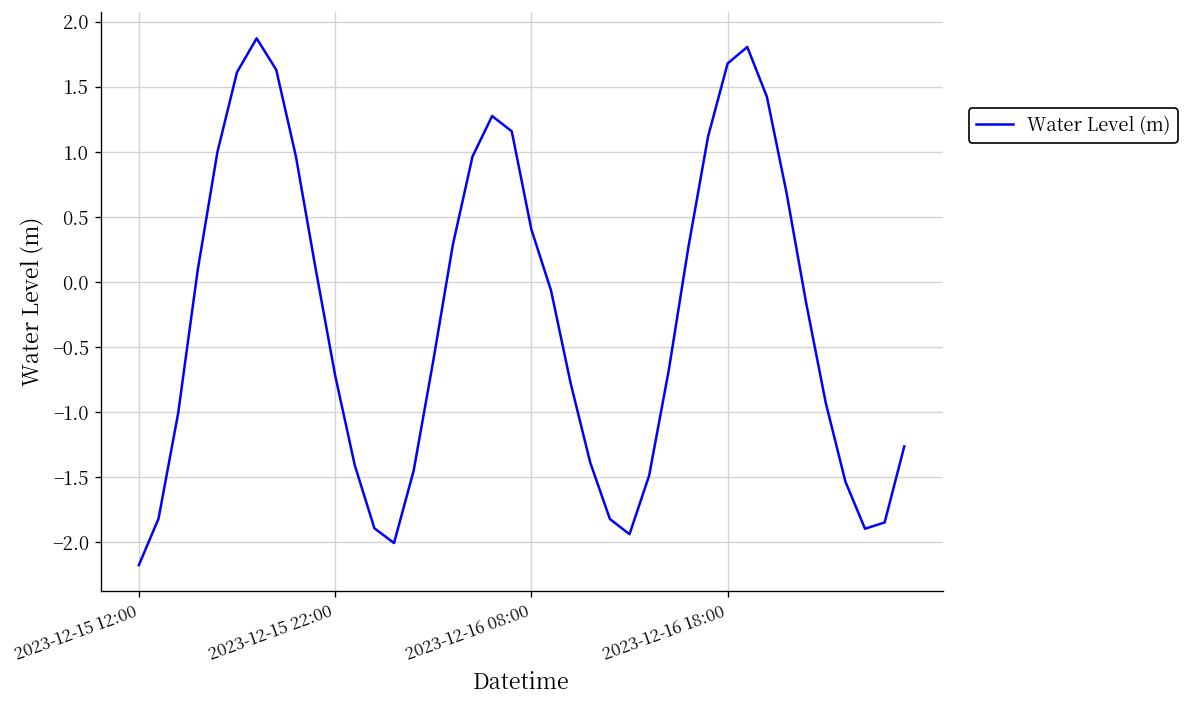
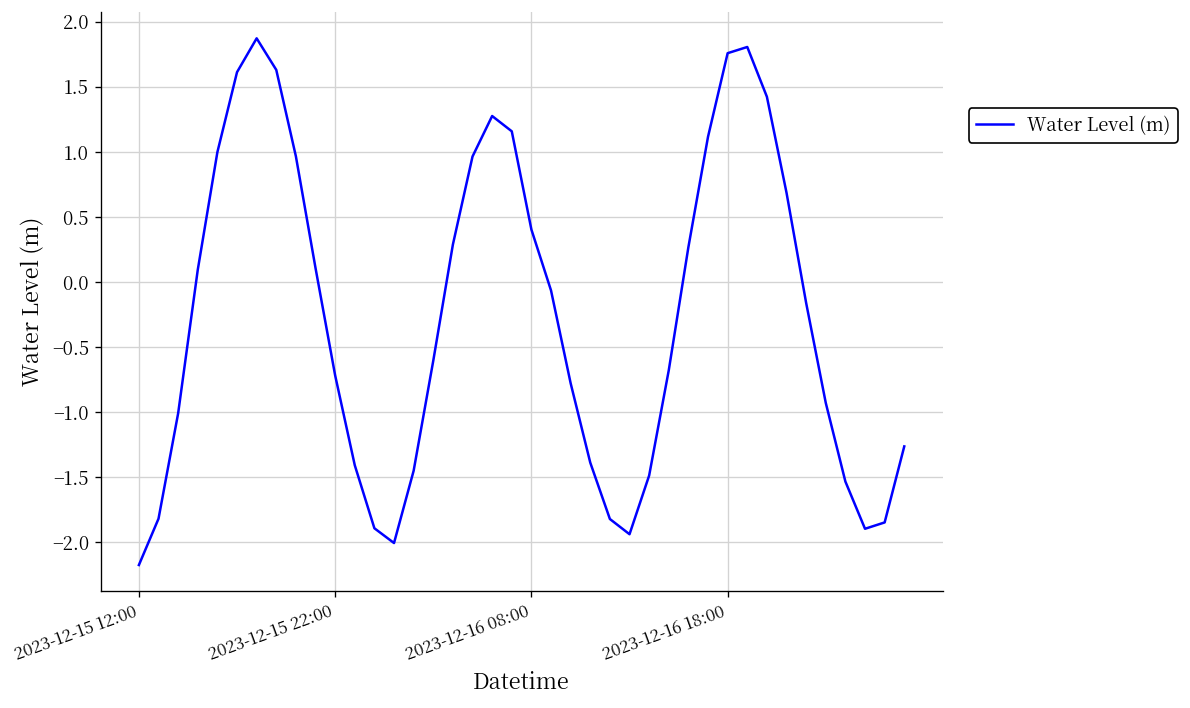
  {
    "2023-12-15 12:00": -2.18,
    "2023-12-15 22:00": -0.72,
    "2023-12-16 08:00": 0.40,
-   "2023-12-16 18:00": 1.68
+   "2023-12-16 18:00": 1.76
  }
